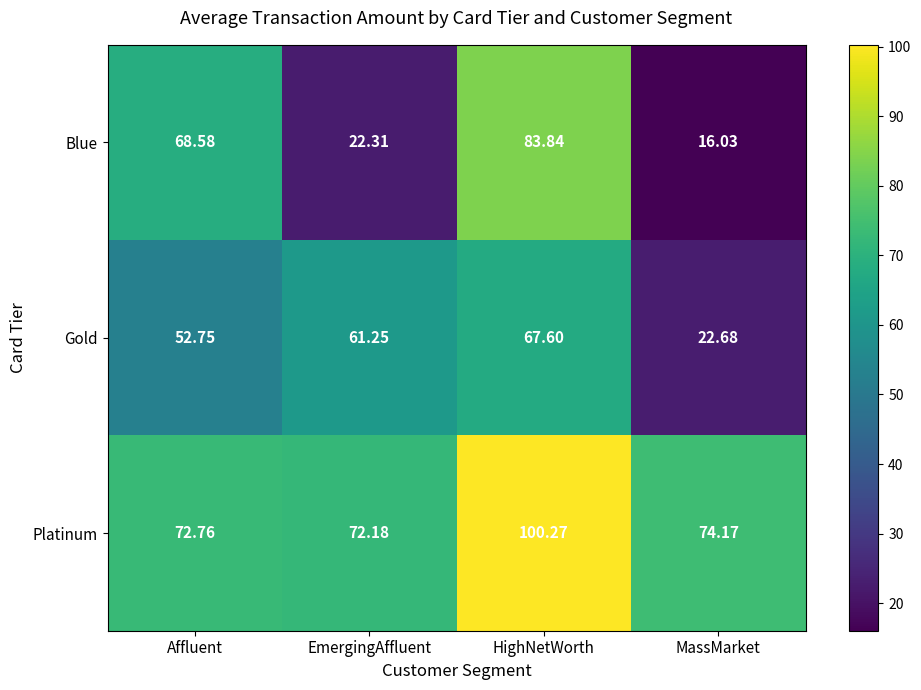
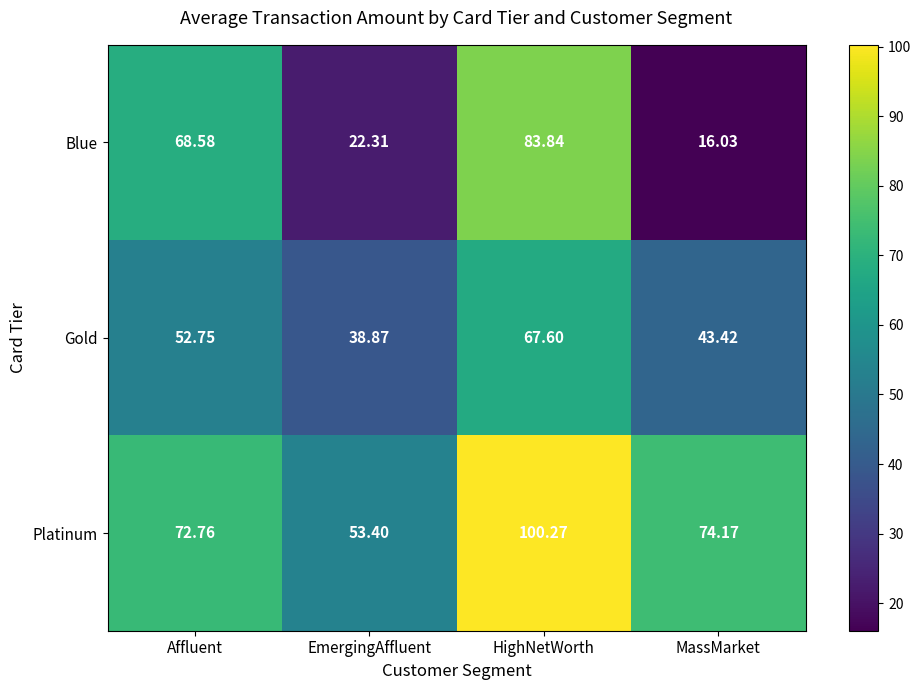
  {
    "Blue": {
      "Affluent": 68.58,
      "EmergingAffluent": 22.31,
      "HighNetWorth": 83.84,
      "MassMarket": 16.03
    },
    "Gold": {
      "Affluent": 52.75,
-     "EmergingAffluent": 61.25,
+     "EmergingAffluent": 38.87,
      "HighNetWorth": 67.60,
-     "MassMarket": 22.68
+     "MassMarket": 43.42
    },
    "Platinum": {
      "Affluent": 72.76,
-     "EmergingAffluent": 72.18,
+     "EmergingAffluent": 53.40,
      "HighNetWorth": 100.27,
      "MassMarket": 74.17
    }
  }
